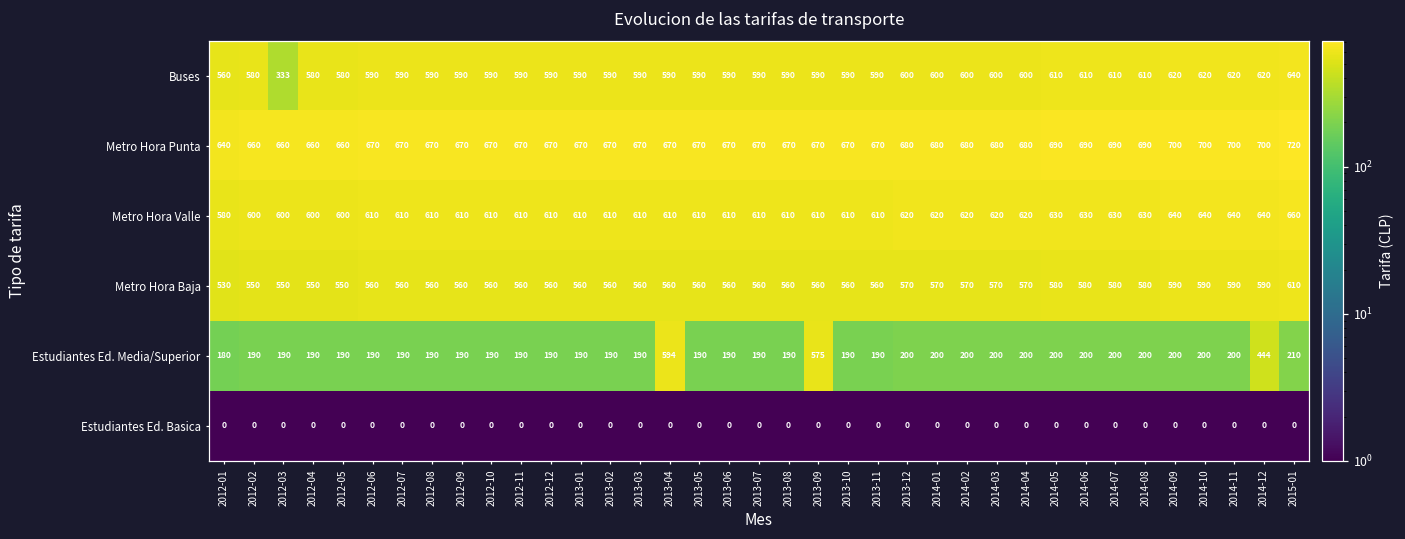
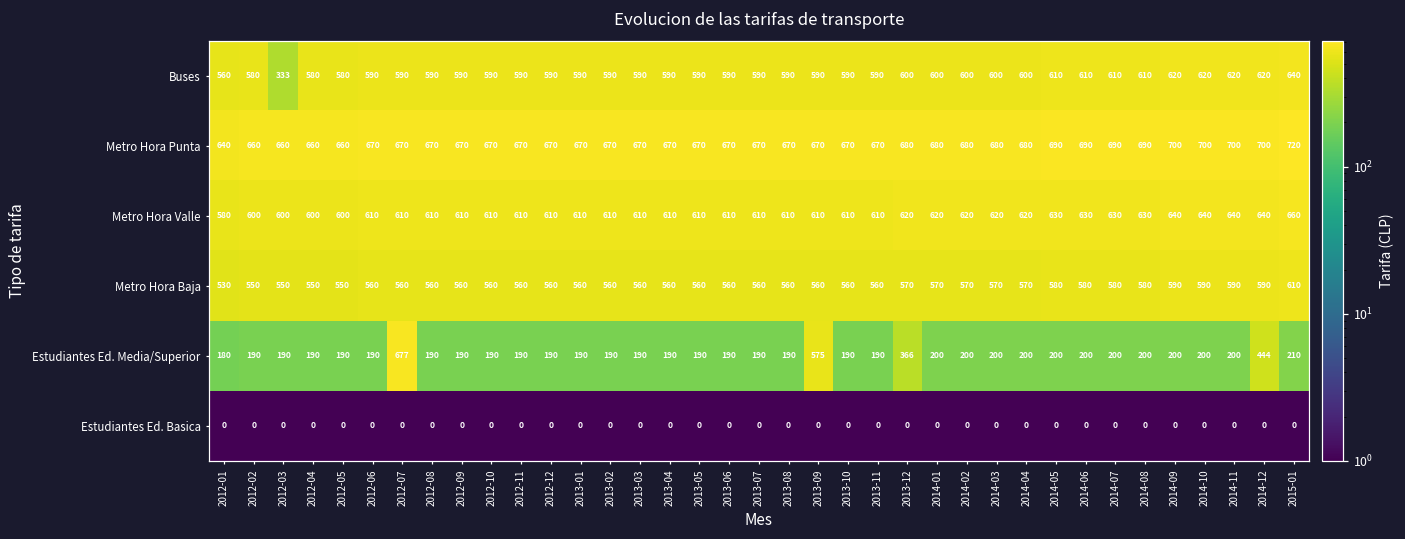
  {
    "Estudiantes Ed. Media/Superior": {
      "2012-01": 180,
      "2012-02": 190,
      "2012-03": 190,
      "2012-04": 190,
      "2012-05": 190,
      "2012-06": 190,
-     "2012-07": 190,
+     "2012-07": 677,
      "2012-08": 190,
      "2012-09": 190,
      "2012-10": 190,
      "2012-11": 190,
      "2012-12": 190,
      "2013-01": 190,
      "2013-02": 190,
      "2013-03": 190,
-     "2013-04": 594,
+     "2013-04": 190,
      "2013-05": 190,
      "2013-06": 190,
      "2013-07": 190,
      "2013-08": 190,
      "2013-09": 575,
      "2013-10": 190,
      "2013-11": 190,
-     "2013-12": 200,
+     "2013-12": 366,
      "2014-01": 200,
      "2014-02": 200,
      "2014-03": 200,
      "2014-04": 200,
      "2014-05": 200,
      "2014-06": 200,
      "2014-07": 200,
      "2014-08": 200,
      "2014-09": 200,
      "2014-10": 200,
      "2014-11": 200,
      "2014-12": 444,
      "2015-01": 210
    }
  }
